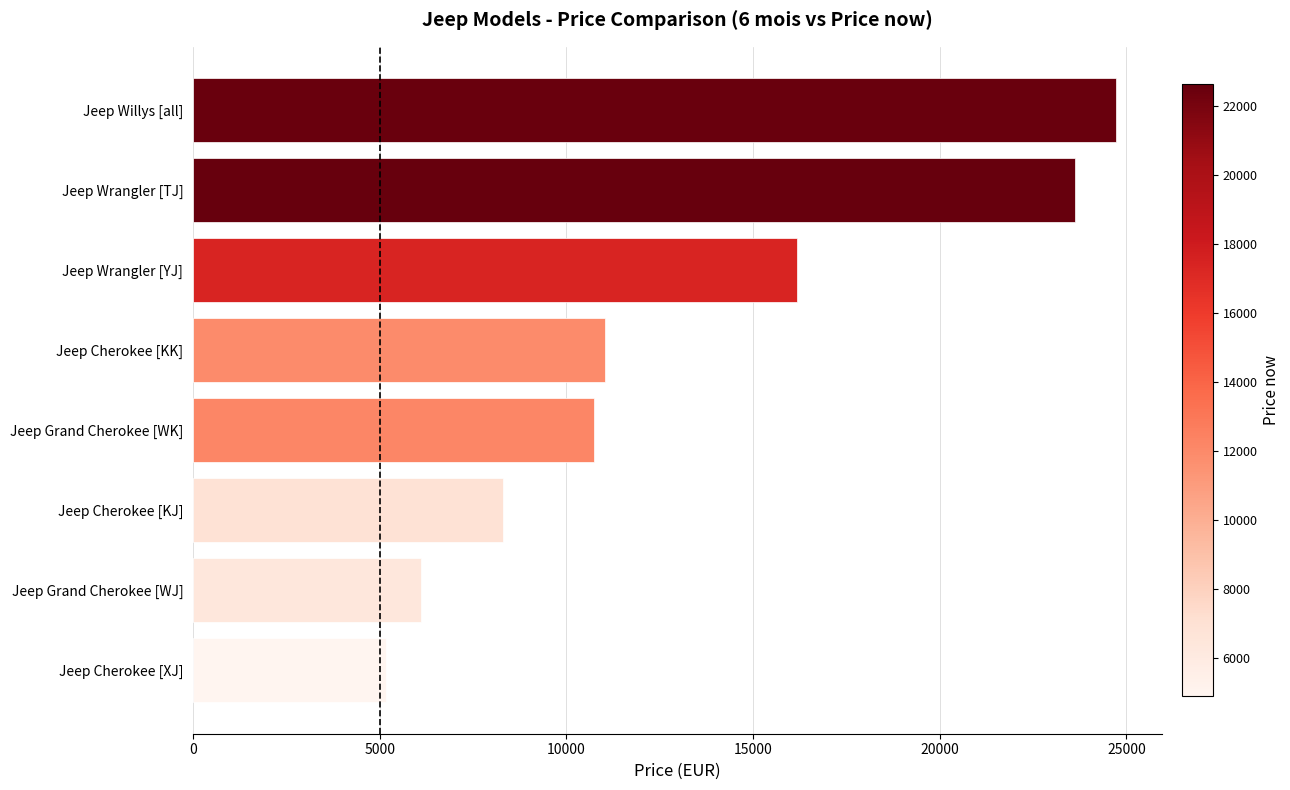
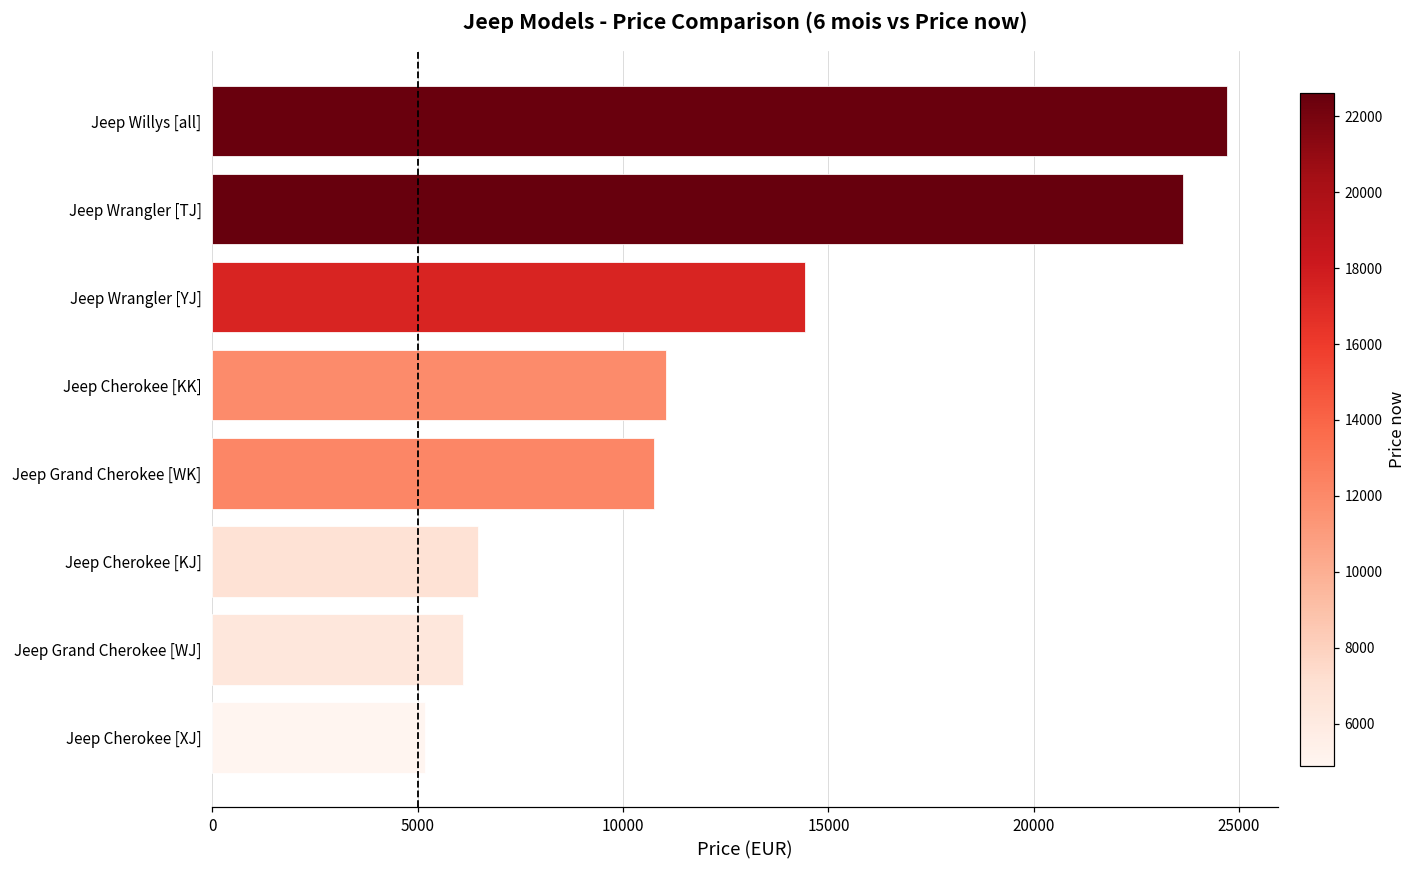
  {
    "Jeep Willys [all]": 24700,
    "Jeep Wrangler [TJ]": 23600,
-   "Jeep Wrangler [YJ]": 16200,
+   "Jeep Wrangler [YJ]": 14400,
    "Jeep Cherokee [KK]": 11000,
    "Jeep Grand Cherokee [WK]": 10700,
-   "Jeep Cherokee [KJ]": 8300,
+   "Jeep Cherokee [KJ]": 6500,
    "Jeep Grand Cherokee [WJ]": 6100,
    "Jeep Cherokee [XJ]": 5200
  }
